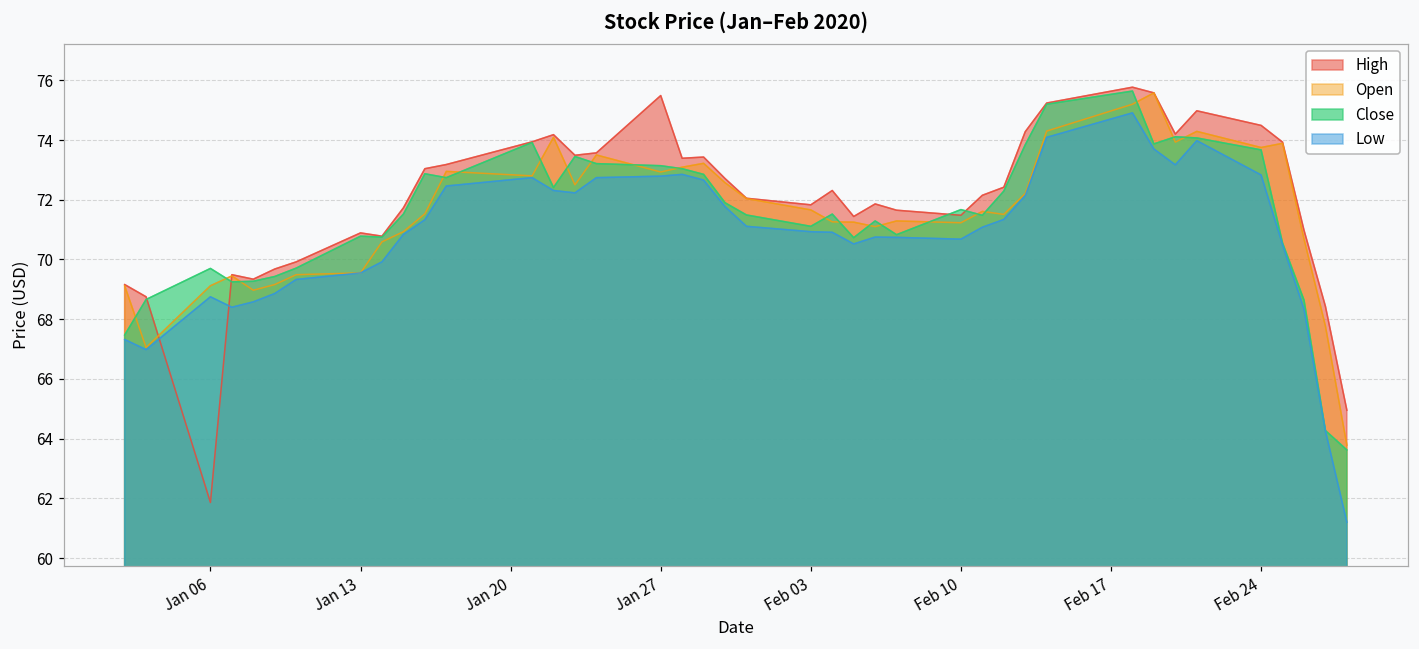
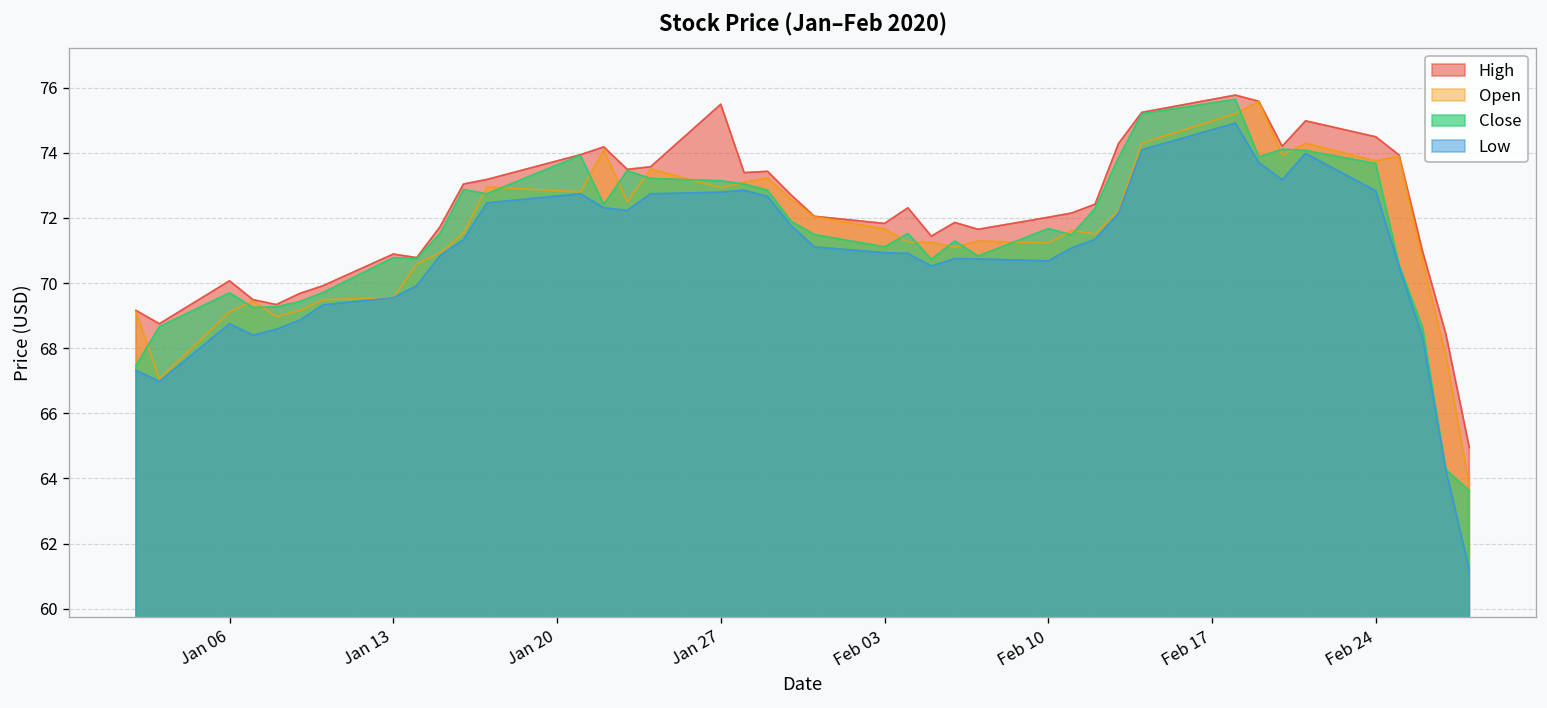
  {
    "High": {
-     "Jan 06": 61.9,
+     "Jan 06": 70.1,
      "Jan 13": 70.9,
      "Jan 27": 75.5,
      "Feb 03": 71.8,
-     "Feb 10": 71.5,
+     "Feb 10": 72.0,
      "Feb 24": 74.5
    },
    "Open": {
      "Jan 06": 69.1,
      "Jan 27": 72.9,
      "Feb 03": 71.7,
      "Feb 10": 71.2
    },
    "Close": {
      "Jan 06": 69.7,
      "Jan 13": 70.8,
      "Jan 27": 73.1,
      "Feb 03": 71.1,
      "Feb 10": 71.7
    },
    "Low": {
      "Jan 06": 68.8,
      "Jan 27": 72.8,
      "Feb 03": 70.9,
      "Feb 10": 70.7,
      "Feb 24": 72.8
    }
  }
